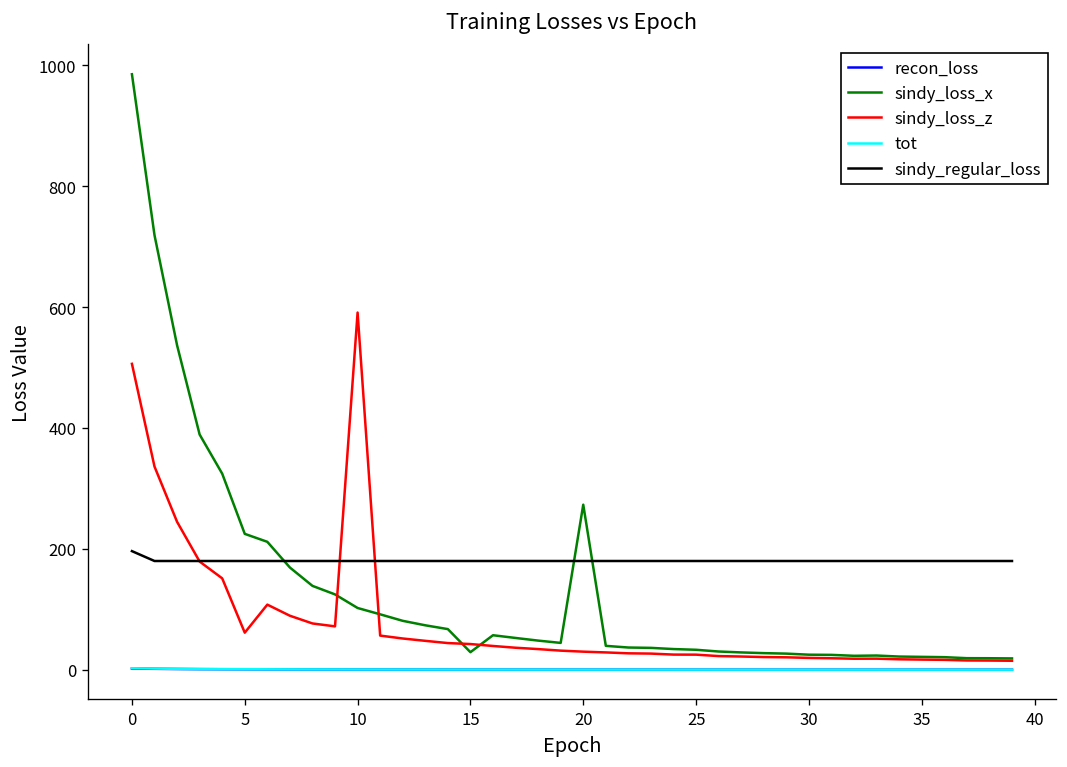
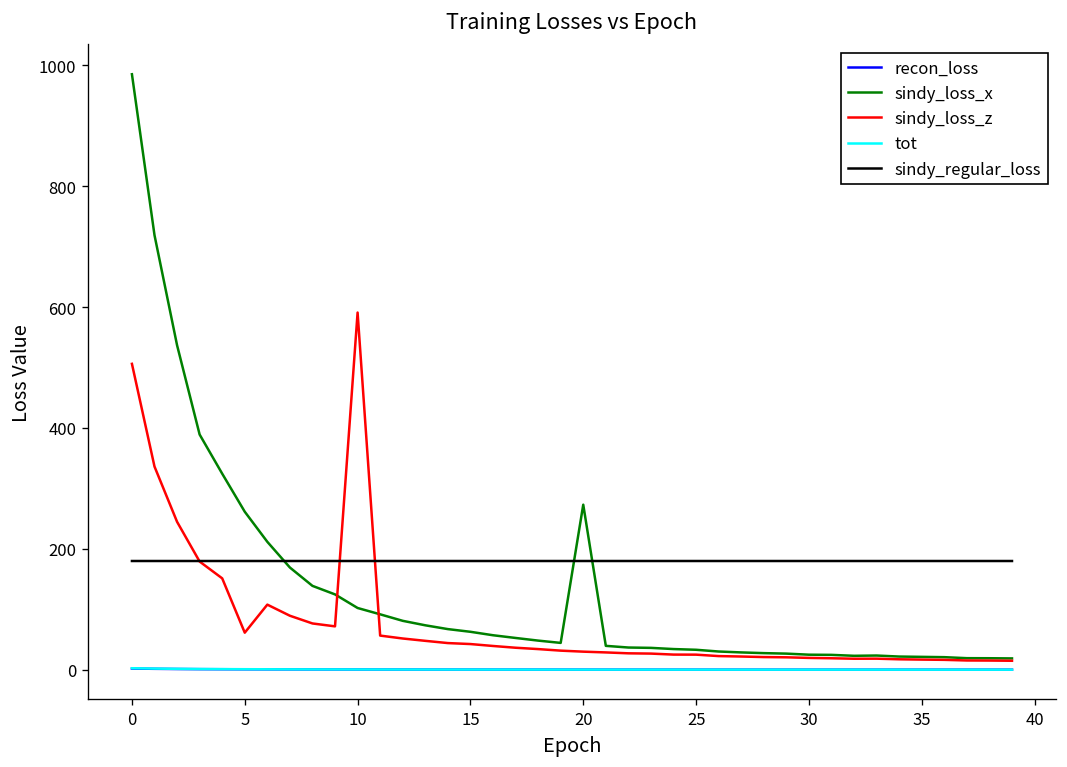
  {
    "sindy_loss_x": {
      "0": 980,
-     "5": 220,
+     "5": 260,
      "10": 100,
-     "15": 30,
+     "15": 60,
      "20": 270,
      "25": 30,
      "30": 30
    },
    "sindy_loss_z": {
      "0": 510,
      "5": 60,
      "10": 590,
      "15": 40,
      "20": 30,
      "25": 30,
      "30": 20
    },
    "sindy_regular_loss": {
-     "0": 200,
+     "0": 180,
      "5": 180,
      "10": 180,
      "15": 180,
      "20": 180,
      "25": 180,
      "30": 180,
      "35": 180
    }
  }
